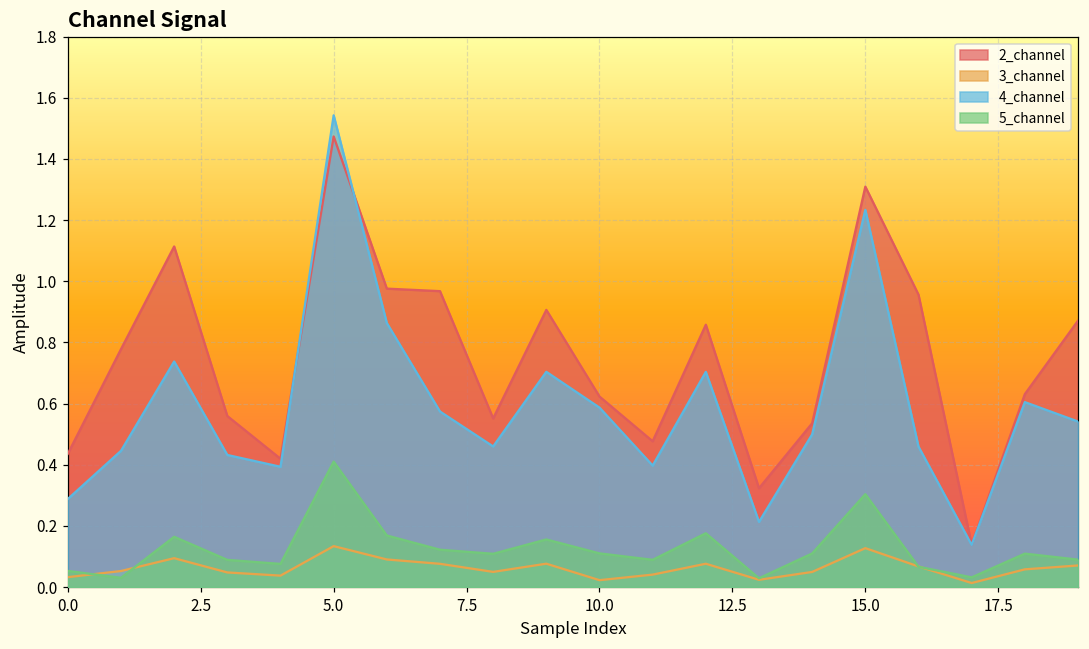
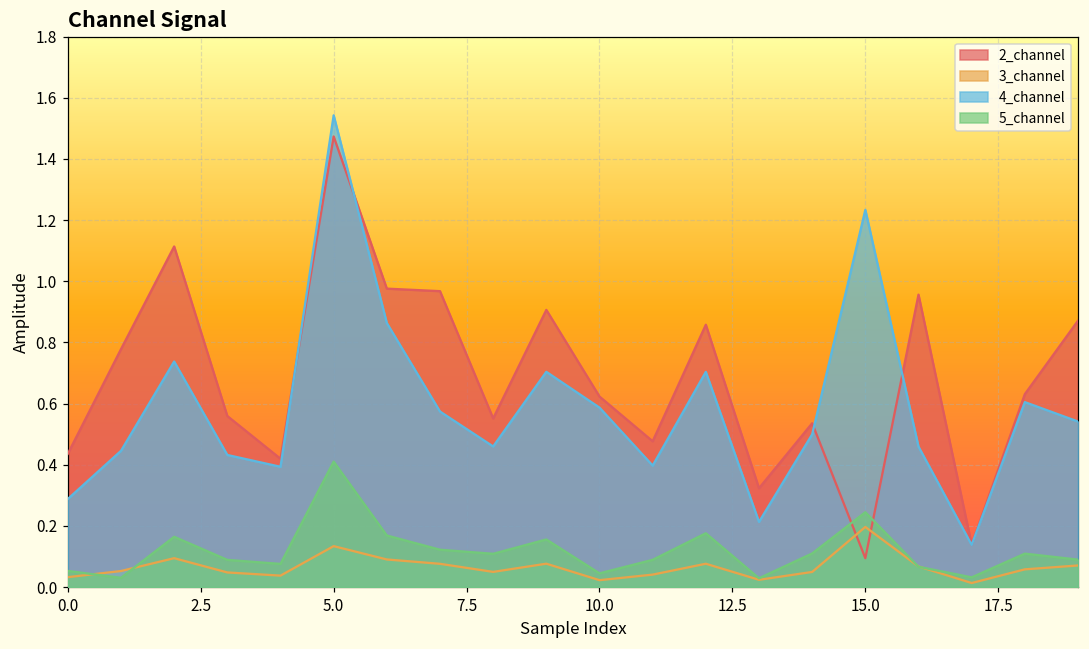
  {
    "2_channel": {
      "0.0": 0.44,
      "5.0": 1.47,
      "10.0": 0.62,
-     "15.0": 1.31
+     "15.0": 0.09
    },
    "3_channel": {
      "0.0": 0.03,
      "5.0": 0.13,
      "10.0": 0.02,
-     "15.0": 0.13
+     "15.0": 0.20
    },
    "4_channel": {
      "0.0": 0.29,
      "5.0": 1.54,
      "10.0": 0.59,
      "15.0": 1.23
    },
    "5_channel": {
      "0.0": 0.05,
      "5.0": 0.41,
-     "10.0": 0.11,
-     "15.0": 0.30
+     "10.0": 0.04,
+     "15.0": 0.24
    }
  }
